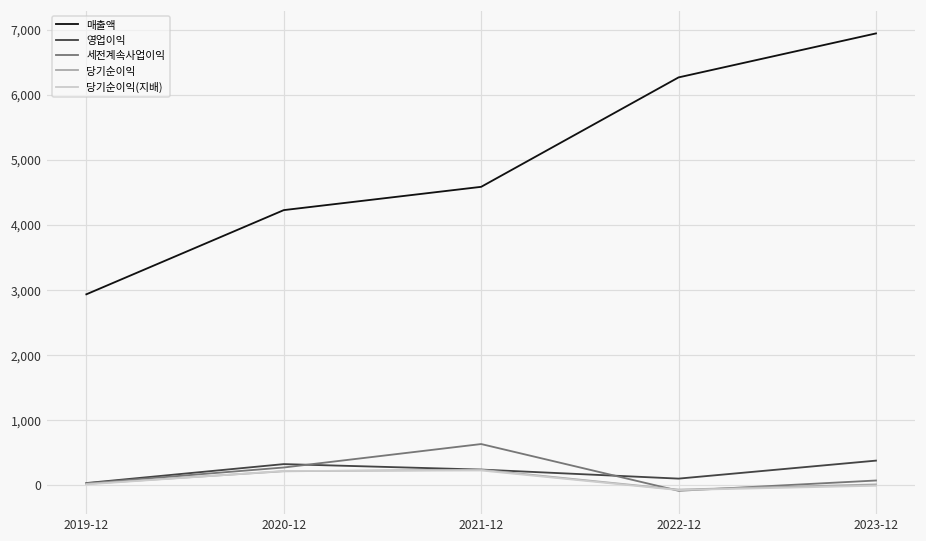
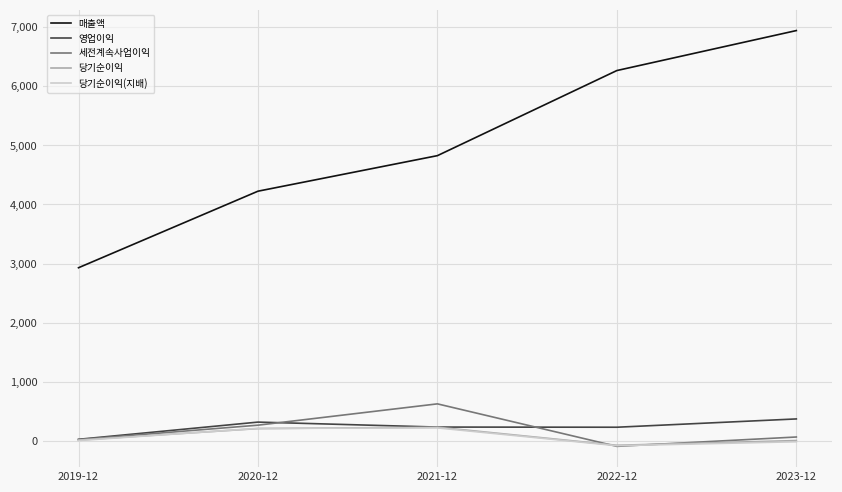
  {
    "매출액": {
      "2019-12": "2,900",
      "2020-12": "4,200",
-     "2021-12": "4,600",
+     "2021-12": "4,800",
      "2022-12": "6,300",
      "2023-12": "6,900"
    },
    "영업이익": {
      "2020-12": "300",
-     "2022-12": "100",
+     "2022-12": "200",
      "2023-12": "400"
    },
    "세전계속사업이익": {
      "2020-12": "300",
      "2021-12": "600",
      "2023-12": "100"
    }
  }
